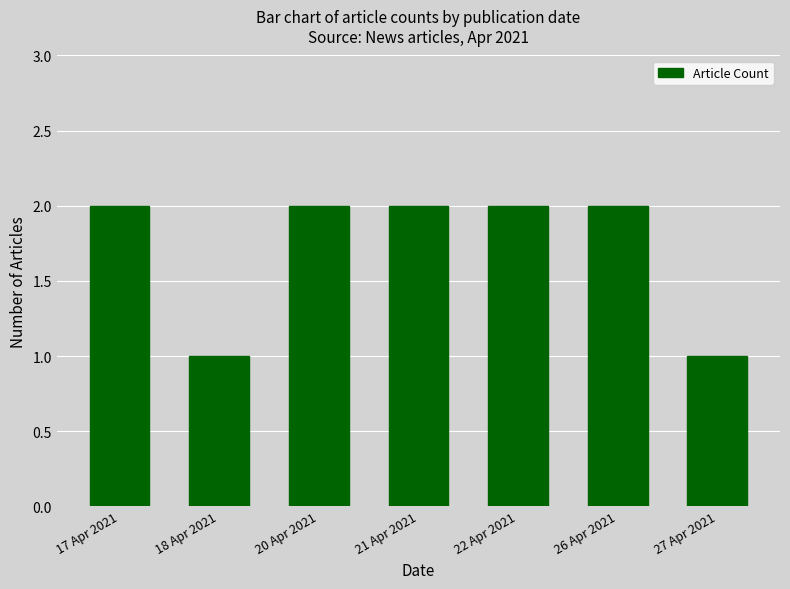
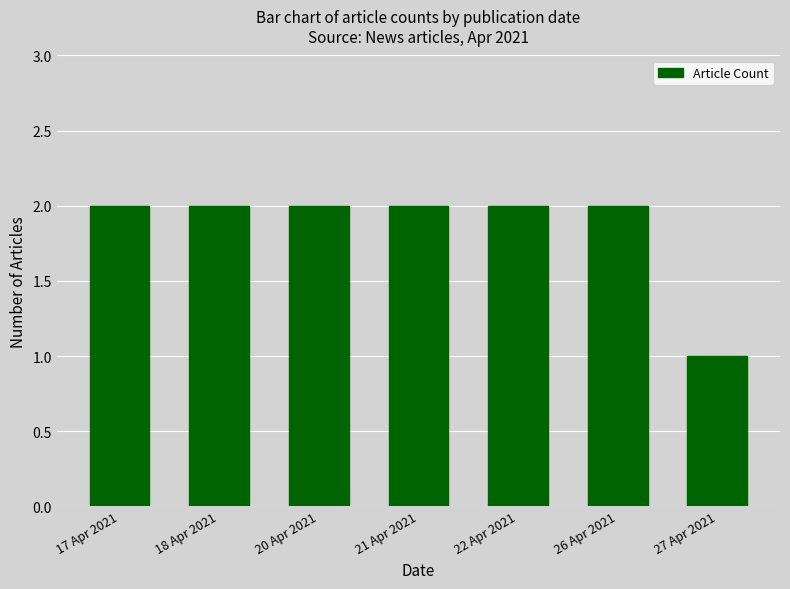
  {
    "17 Apr 2021": 2,
-   "18 Apr 2021": 1,
+   "18 Apr 2021": 2,
    "20 Apr 2021": 2,
    "21 Apr 2021": 2,
    "22 Apr 2021": 2,
    "26 Apr 2021": 2,
    "27 Apr 2021": 1
  }
